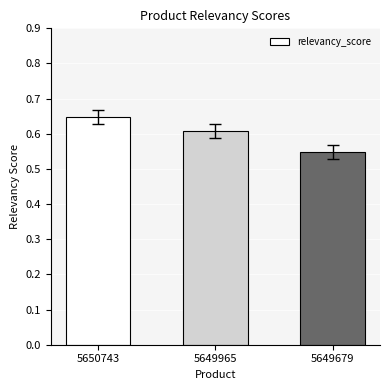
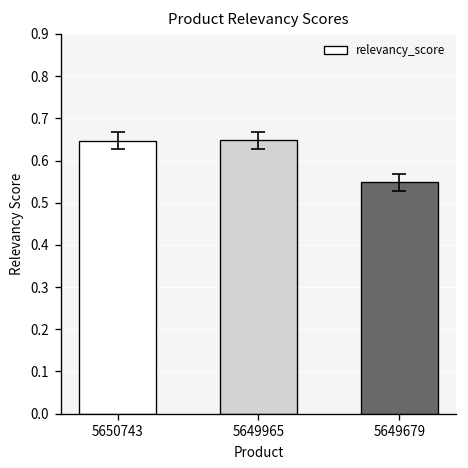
  {
    "relevancy_score": {
      "5650743": 0.65,
-     "5649965": 0.61,
+     "5649965": 0.65,
      "5649679": 0.55
    }
  }
